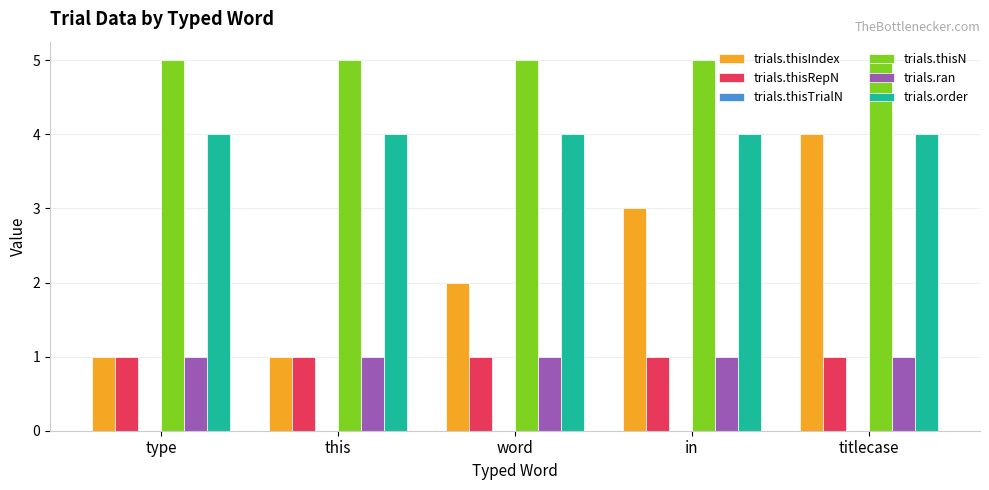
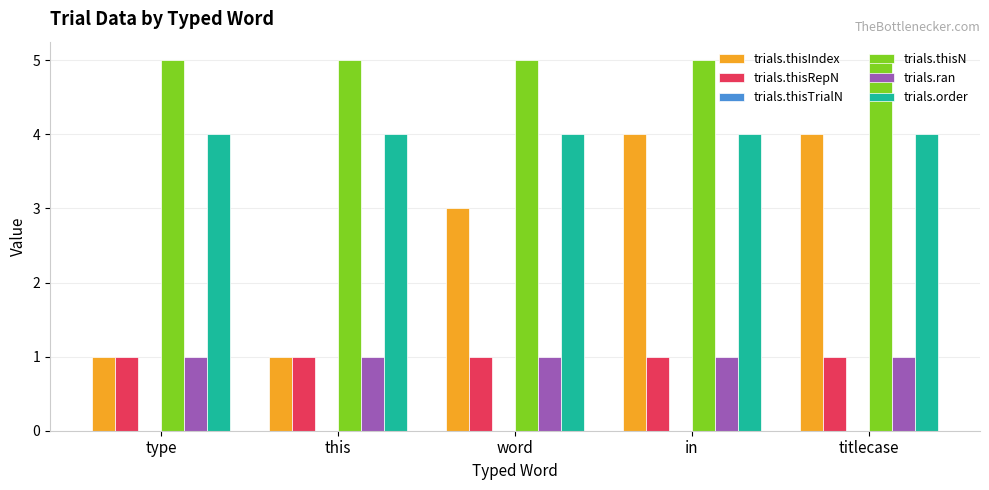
  {
    "trials.thisIndex": {
      "type": 1,
      "this": 1,
-     "word": 2,
-     "in": 3,
+     "word": 3,
+     "in": 4,
      "titlecase": 4
    },
    "trials.thisRepN": {
      "type": 1,
      "this": 1,
      "word": 1,
      "in": 1,
      "titlecase": 1
    },
    "trials.thisTrialN": {
      "type": 0,
      "this": 0,
      "word": 0,
      "in": 0,
      "titlecase": 0
    },
    "trials.thisN": {
      "type": 5,
      "this": 5,
      "word": 5,
      "in": 5,
      "titlecase": 5
    },
    "trials.ran": {
      "type": 1,
      "this": 1,
      "word": 1,
      "in": 1,
      "titlecase": 1
    },
    "trials.order": {
      "type": 4,
      "this": 4,
      "word": 4,
      "in": 4,
      "titlecase": 4
    }
  }
